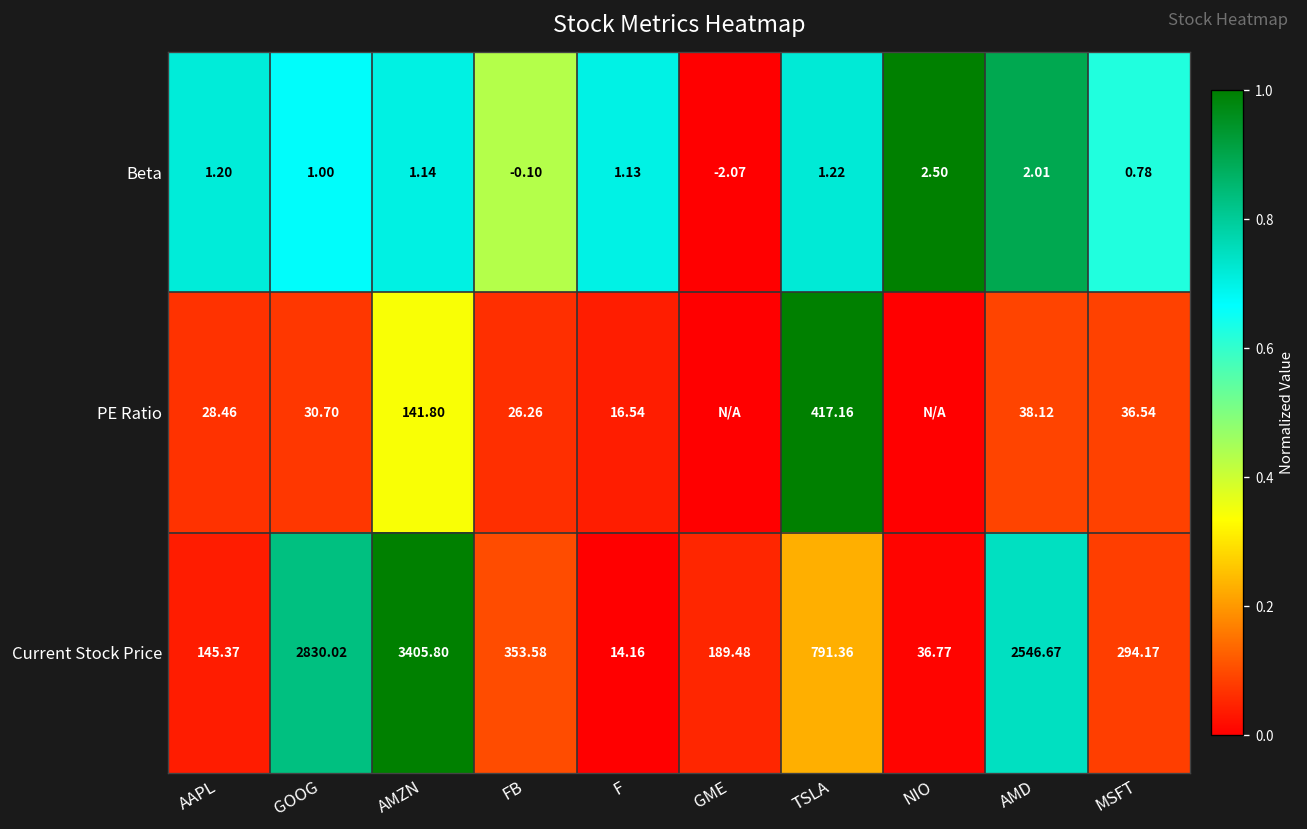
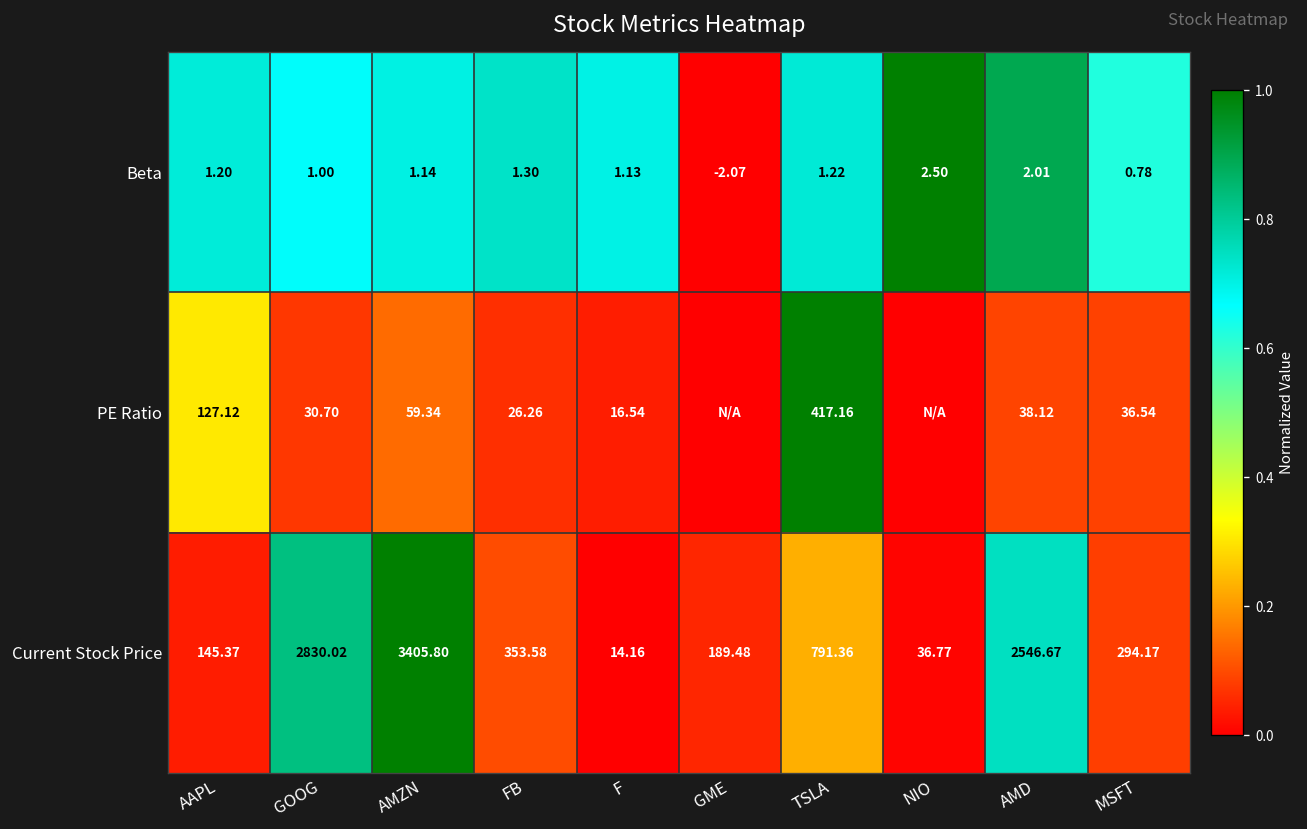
  {
    "Beta": {
      "AAPL": 1.20,
      "GOOG": 1.00,
      "AMZN": 1.14,
-     "FB": -0.10,
+     "FB": 1.30,
      "F": 1.13,
      "GME": -2.07,
      "TSLA": 1.22,
      "NIO": 2.50,
      "AMD": 2.01,
      "MSFT": 0.78
    },
    "PE Ratio": {
-     "AAPL": 28.46,
+     "AAPL": 127.12,
      "GOOG": 30.70,
-     "AMZN": 141.80,
+     "AMZN": 59.34,
      "FB": 26.26,
      "F": 16.54,
      "TSLA": 417.16,
      "AMD": 38.12,
      "MSFT": 36.54
    },
    "Current Stock Price": {
      "AAPL": 145.37,
      "GOOG": 2830.02,
      "AMZN": 3405.80,
      "FB": 353.58,
      "F": 14.16,
      "GME": 189.48,
      "TSLA": 791.36,
      "NIO": 36.77,
      "AMD": 2546.67,
      "MSFT": 294.17
    }
  }
